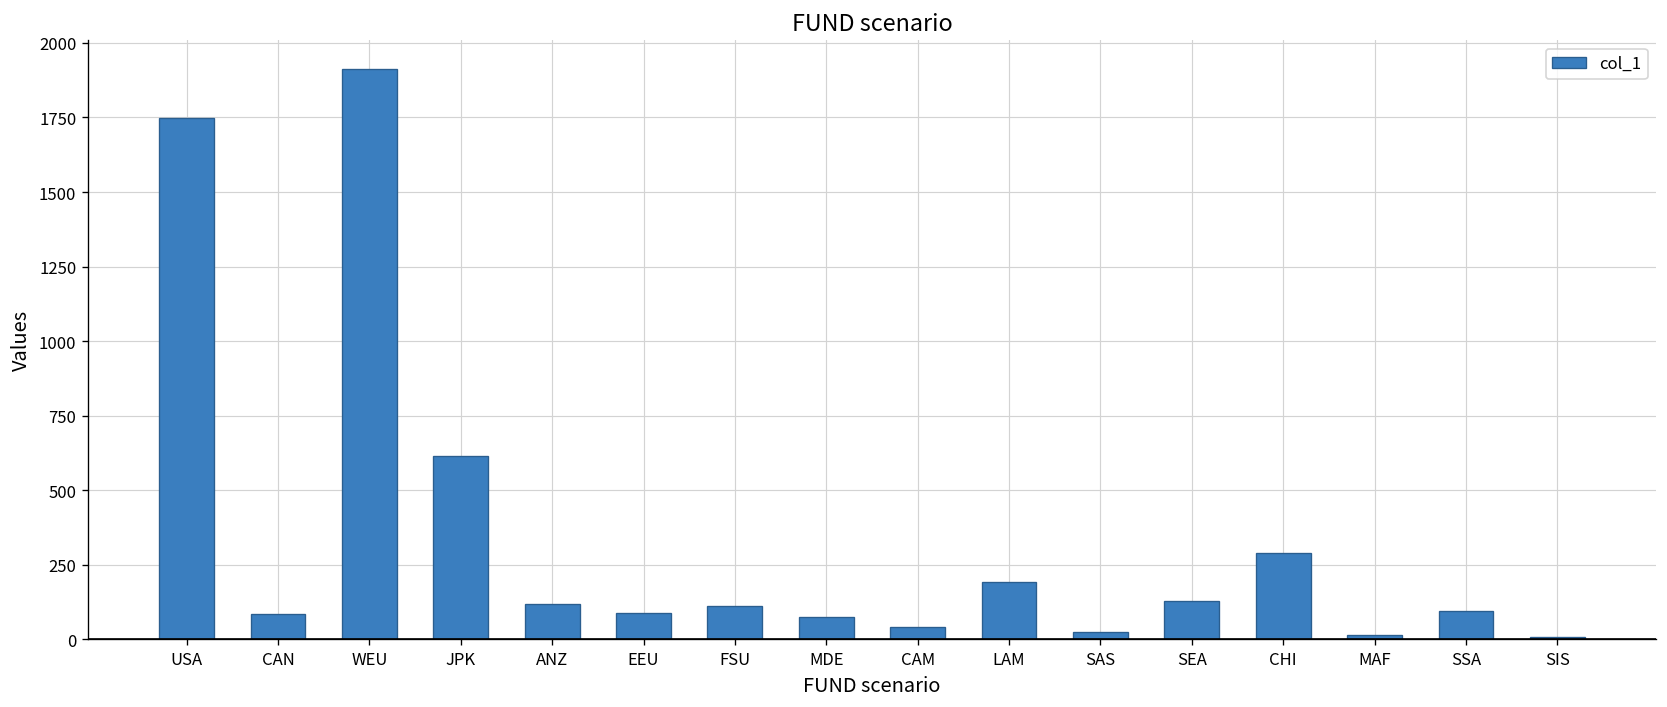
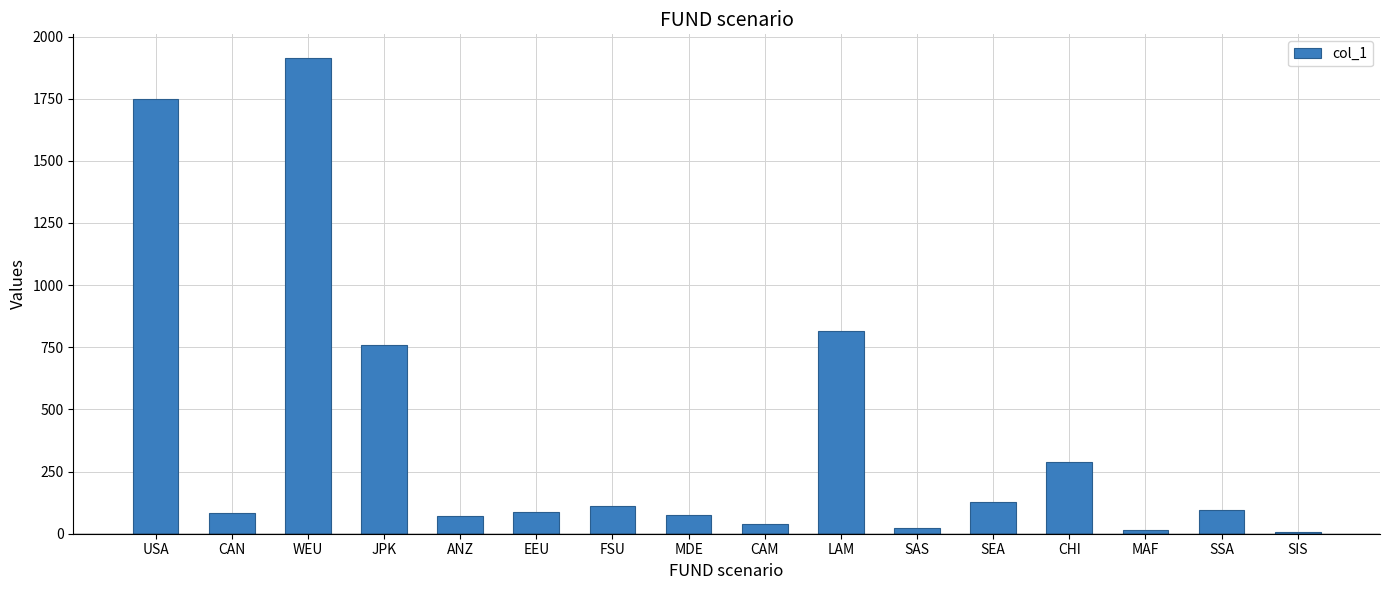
  {
    "USA": 1750,
    "CAN": 80,
    "WEU": 1910,
-   "JPK": 620,
-   "ANZ": 120,
+   "JPK": 760,
+   "ANZ": 70,
    "EEU": 90,
    "FSU": 110,
    "MDE": 80,
    "CAM": 40,
-   "LAM": 190,
+   "LAM": 820,
    "SAS": 20,
    "SEA": 130,
    "CHI": 290,
    "MAF": 10,
    "SSA": 90
  }
